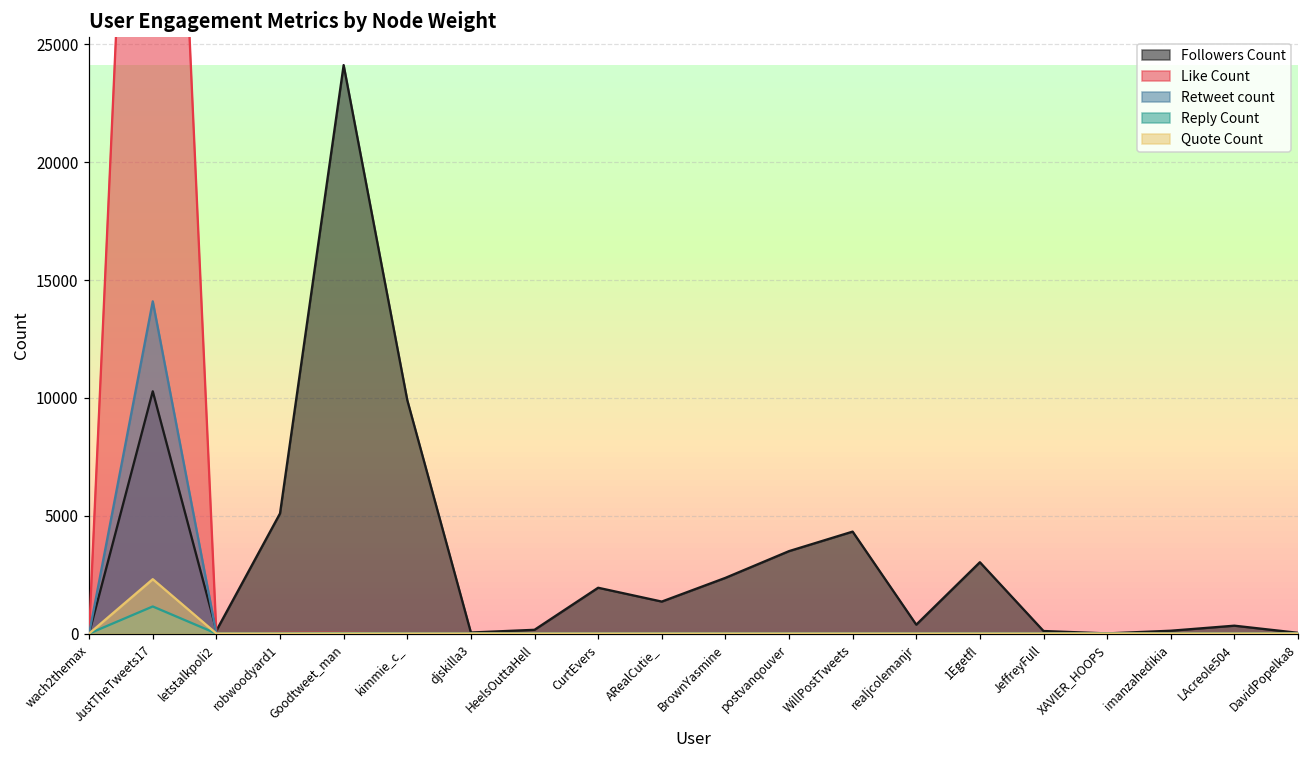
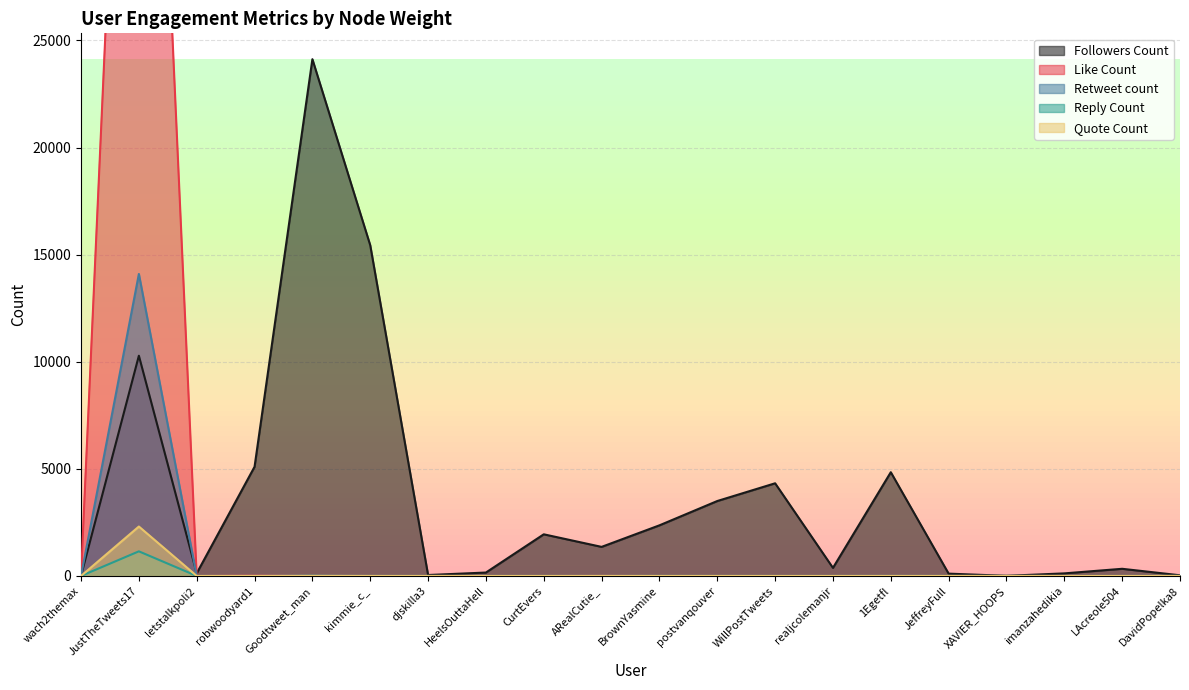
  {
    "Followers Count": {
      "JustTheTweets17": 10300,
      "letstalkpoli2": 100,
      "robwoodyard1": 5100,
      "Goodtweet_man": 24100,
-     "kimmie_c_": 9900,
+     "kimmie_c_": 15400,
      "HeelsOuttaHell": 200,
      "CurtEvers": 1900,
      "ARealCutie_": 1400,
      "BrownYasmine": 2400,
      "postvanqouver": 3500,
      "WillPostTweets": 4300,
      "realjcolemanjr": 400,
-     "1Egetfl": 3000,
+     "1Egetfl": 4800,
      "LAcreole504": 300
    },
    "Quote Count": {
      "JustTheTweets17": 2300
    }
  }
